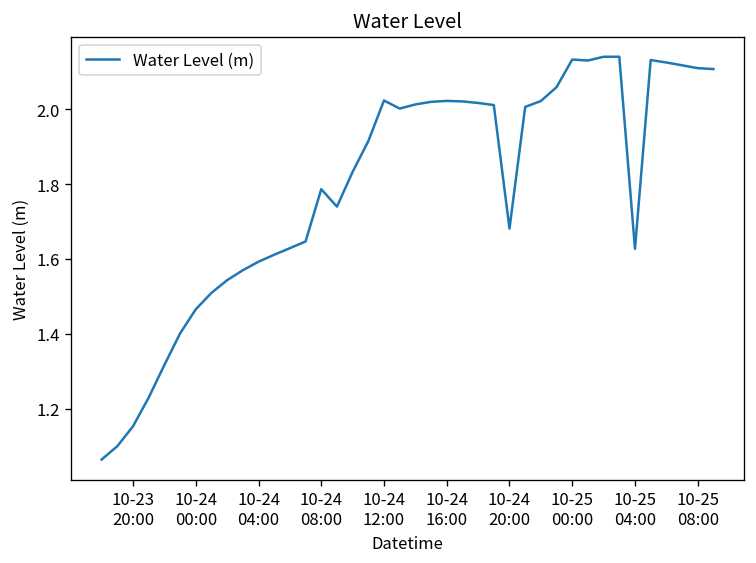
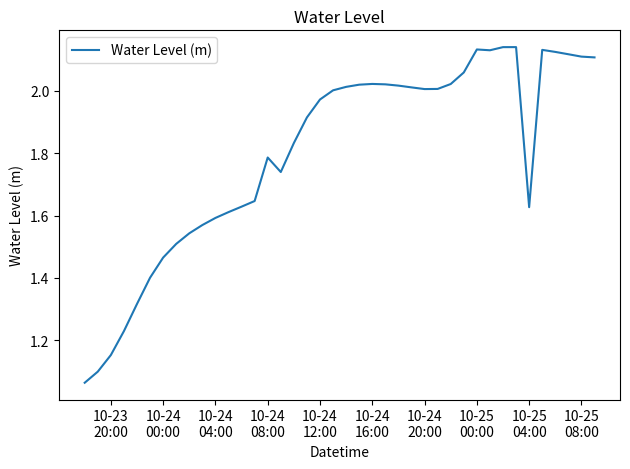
  {
    "10-23 20:00": 1.15,
    "10-24 00:00": 1.47,
    "10-24 04:00": 1.59,
    "10-24 08:00": 1.79,
-   "10-24 12:00": 2.02,
+   "10-24 12:00": 1.97,
    "10-24 16:00": 2.02,
-   "10-24 20:00": 1.68,
+   "10-24 20:00": 2.01,
    "10-25 00:00": 2.13,
    "10-25 04:00": 1.63,
    "10-25 08:00": 2.11
  }
